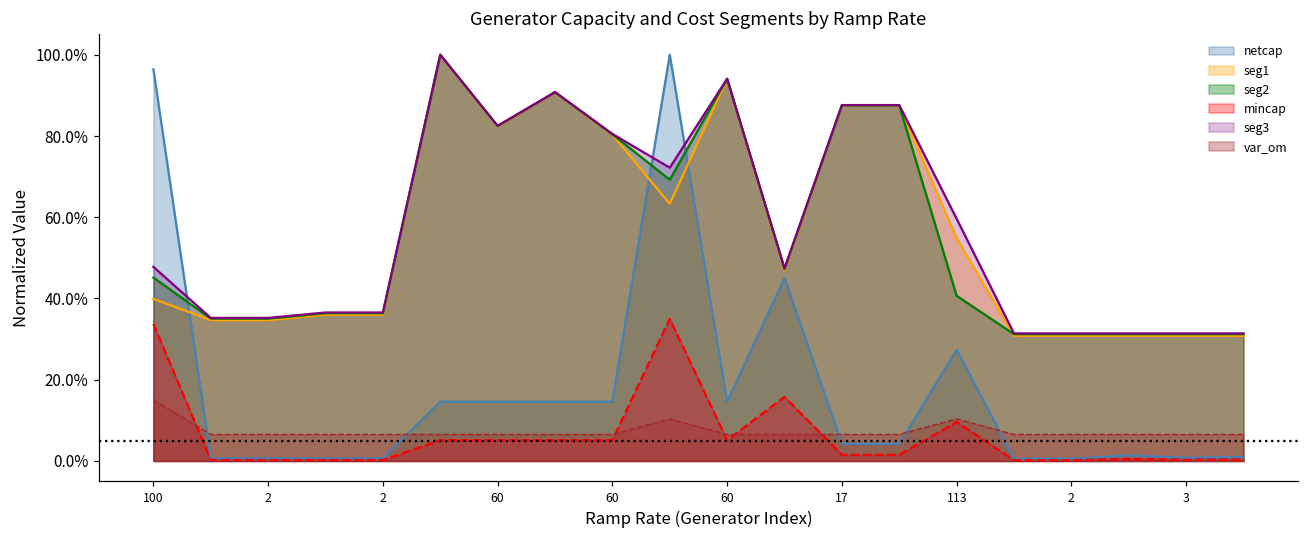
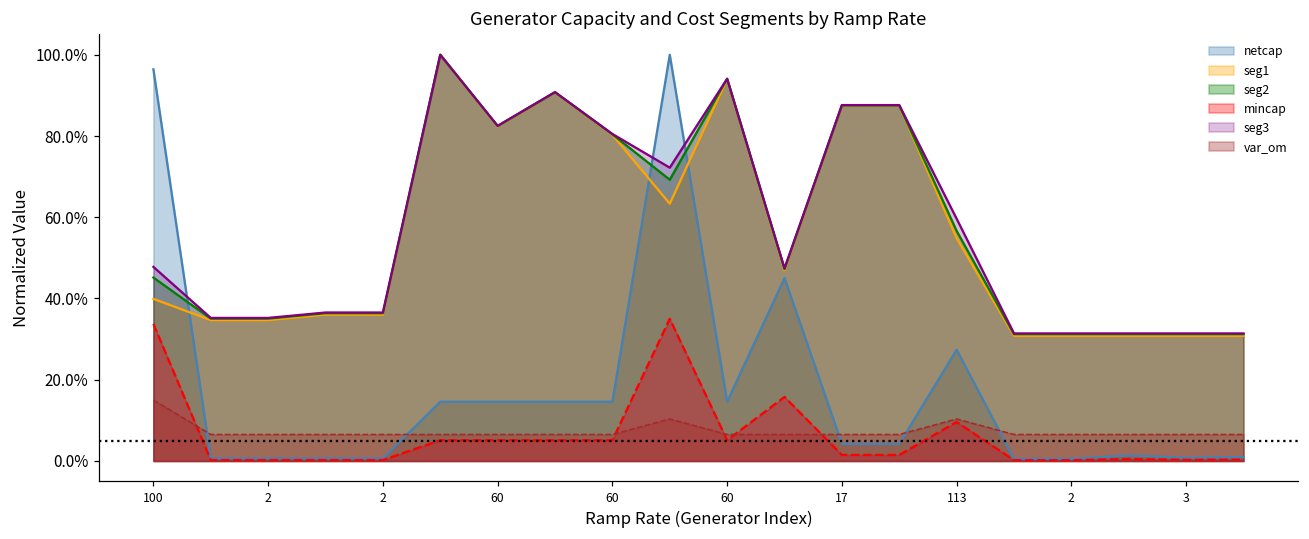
  {
    "seg1": {
      "100": "40%",
      "113": "55%"
    },
    "seg2": {
      "100": "45%",
-     "113": "41%"
+     "113": "57%"
    }
  }
